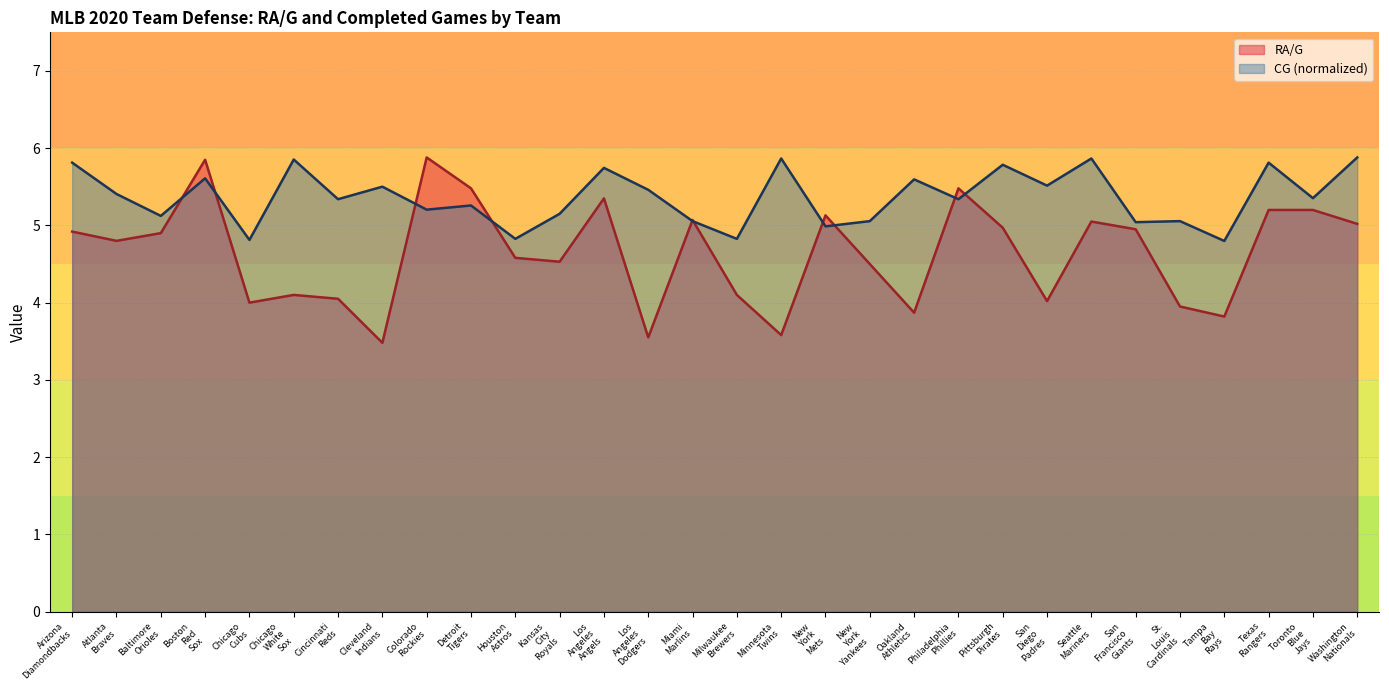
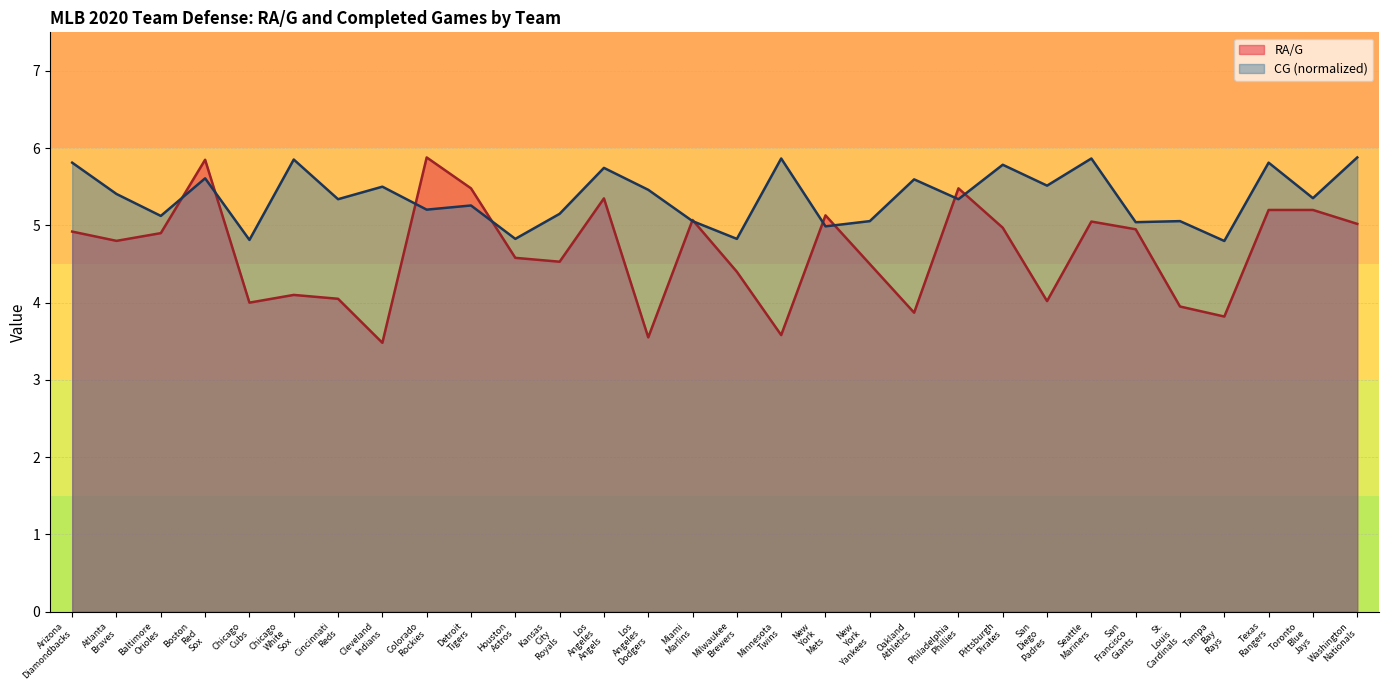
  {
    "RA/G": {
      "Arizona Diamondbacks": 4.9,
      "Atlanta Braves": 4.8,
      "Baltimore Orioles": 4.9,
      "Boston Red Sox": 5.9,
      "Chicago Cubs": 4.0,
      "Chicago White Sox": 4.1,
      "Cincinnati Reds": 4.1,
      "Cleveland Indians": 3.5,
      "Colorado Rockies": 5.9,
      "Detroit Tigers": 5.5,
      "Houston Astros": 4.6,
      "Kansas City Royals": 4.5,
      "Los Angeles Angels": 5.4,
      "Los Angeles Dodgers": 3.6,
-     "Milwaukee Brewers": 4.1,
+     "Milwaukee Brewers": 4.4,
      "Minnesota Twins": 3.6,
      "New York Mets": 5.1,
      "New York Yankees": 4.5,
      "Oakland Athletics": 3.9,
      "Philadelphia Phillies": 5.5,
      "Pittsburgh Pirates": 5.0,
      "San Diego Padres": 4.0,
      "Seattle Mariners": 5.1,
      "San Francisco Giants": 5.0,
      "St. Louis Cardinals": 4.0,
      "Tampa Bay Rays": 3.8,
      "Texas Rangers": 5.2,
      "Toronto Blue Jays": 5.2,
      "Washington Nationals": 5.0
    },
    "CG (normalized)": {
      "Arizona Diamondbacks": 5.8,
      "Atlanta Braves": 5.4,
      "Baltimore Orioles": 5.1,
      "Boston Red Sox": 5.6,
      "Chicago Cubs": 4.8,
      "Chicago White Sox": 5.9,
      "Cincinnati Reds": 5.3,
      "Cleveland Indians": 5.5,
      "Colorado Rockies": 5.2,
      "Detroit Tigers": 5.3,
      "Houston Astros": 4.8,
      "Kansas City Royals": 5.2,
      "Los Angeles Angels": 5.7,
      "Los Angeles Dodgers": 5.5,
      "Milwaukee Brewers": 4.8,
      "Minnesota Twins": 5.9,
      "New York Mets": 5.0,
      "New York Yankees": 5.1,
      "Oakland Athletics": 5.6,
      "Philadelphia Phillies": 5.3,
      "Pittsburgh Pirates": 5.8,
      "San Diego Padres": 5.5,
      "Seattle Mariners": 5.9,
      "San Francisco Giants": 5.0,
      "St. Louis Cardinals": 5.1,
      "Tampa Bay Rays": 4.8,
      "Texas Rangers": 5.8,
      "Toronto Blue Jays": 5.4,
      "Washington Nationals": 5.9
    }
  }
